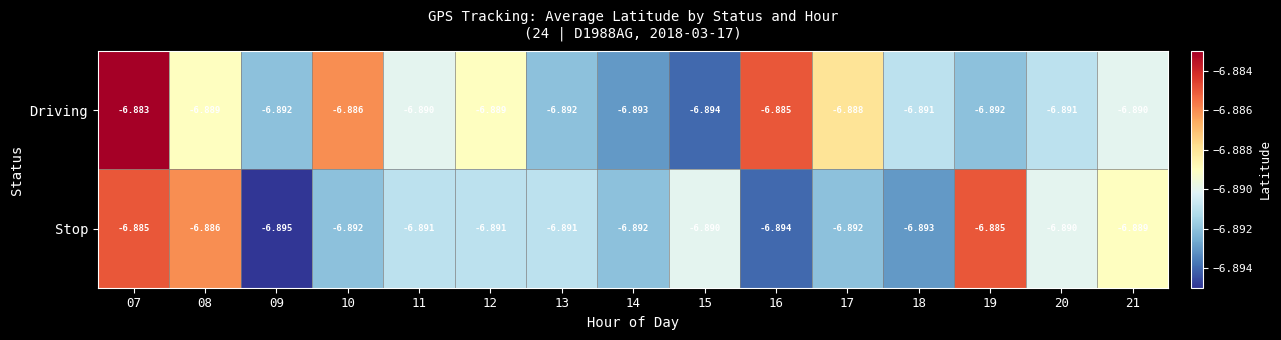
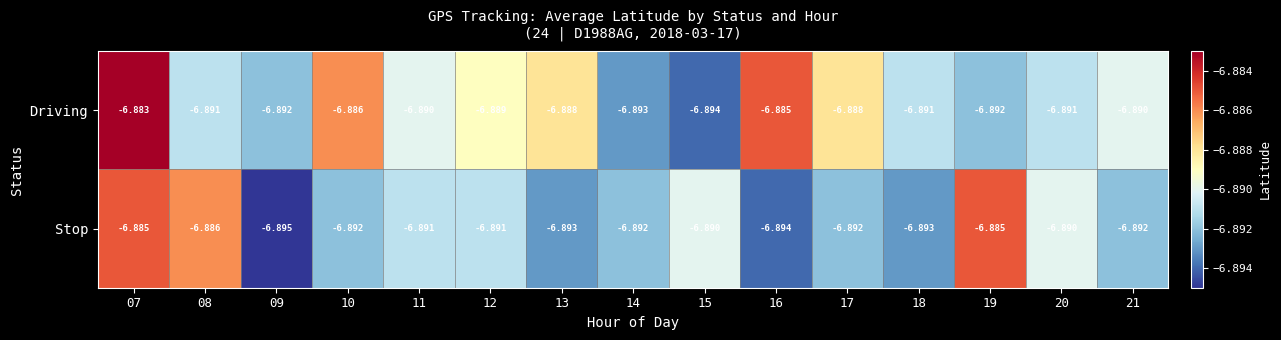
  {
    "Driving": {
      "07": -6.883,
-     "08": -6.889,
+     "08": -6.891,
      "09": -6.892,
      "10": -6.886,
      "12": -6.889,
-     "13": -6.892,
+     "13": -6.888,
      "14": -6.893,
      "15": -6.894,
      "16": -6.885,
      "17": -6.888,
      "18": -6.891,
      "19": -6.892,
      "20": -6.891
    },
    "Stop": {
      "07": -6.885,
      "08": -6.886,
      "09": -6.895,
      "10": -6.892,
      "11": -6.891,
      "12": -6.891,
-     "13": -6.891,
+     "13": -6.893,
      "14": -6.892,
      "16": -6.894,
      "17": -6.892,
      "18": -6.893,
      "19": -6.885,
-     "21": -6.889
+     "21": -6.892
    }
  }
